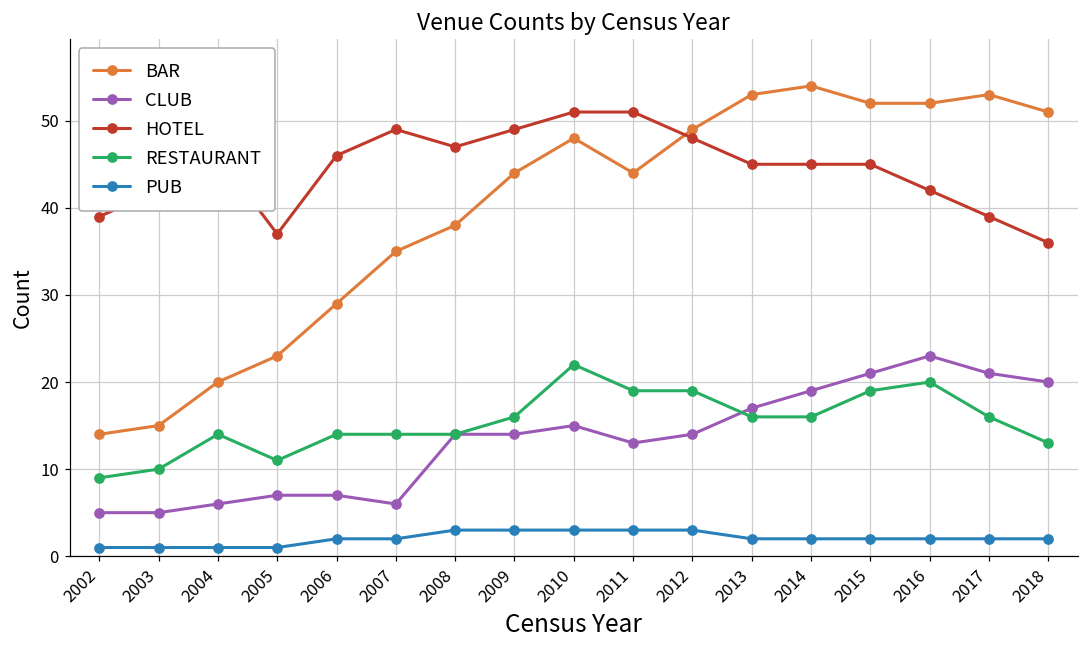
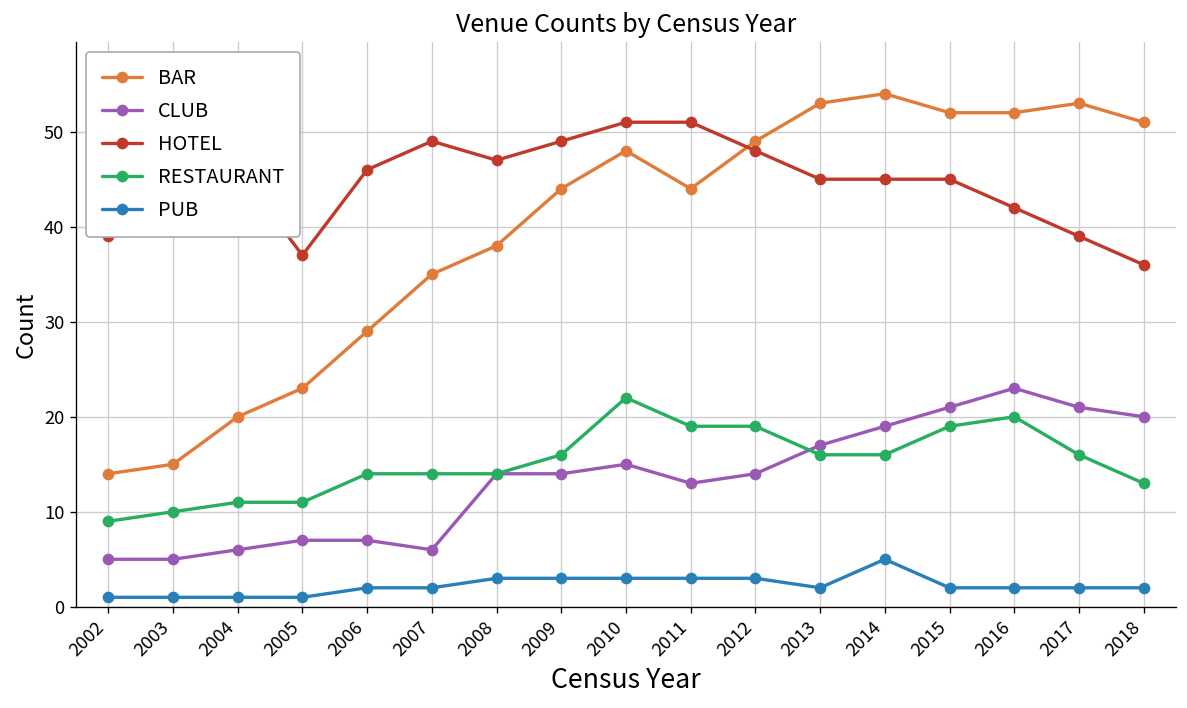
  {
    "BAR": {
      "2002": 14,
      "2003": 15,
      "2004": 20,
      "2005": 23,
      "2006": 29,
      "2007": 35,
      "2008": 38,
      "2009": 44,
      "2010": 48,
      "2011": 44,
      "2012": 49,
      "2013": 53,
      "2014": 54,
      "2015": 52,
      "2016": 52,
      "2017": 53,
      "2018": 51
    },
    "CLUB": {
      "2002": 5,
      "2003": 5,
      "2004": 6,
      "2005": 7,
      "2006": 7,
      "2007": 6,
      "2009": 14,
      "2010": 15,
      "2011": 13,
      "2012": 14,
      "2013": 17,
      "2014": 19,
      "2015": 21,
      "2016": 23,
      "2017": 21,
      "2018": 20
    },
    "HOTEL": {
      "2002": 39,
      "2005": 37,
      "2006": 46,
      "2007": 49,
      "2008": 47,
      "2009": 49,
      "2010": 51,
      "2011": 51,
      "2012": 48,
      "2013": 45,
      "2014": 45,
      "2015": 45,
      "2016": 42,
      "2017": 39,
      "2018": 36
    },
    "RESTAURANT": {
      "2002": 9,
      "2003": 10,
-     "2004": 14,
+     "2004": 11,
      "2005": 11,
      "2006": 14,
      "2007": 14,
      "2009": 16,
      "2010": 22,
      "2011": 19,
      "2012": 19,
      "2013": 16,
      "2014": 16,
      "2015": 19,
      "2016": 20,
      "2017": 16,
      "2018": 13
    },
    "PUB": {
      "2002": 1,
      "2003": 1,
      "2004": 1,
      "2005": 1,
      "2006": 2,
      "2007": 2,
      "2008": 3,
      "2009": 3,
      "2010": 3,
      "2011": 3,
      "2012": 3,
      "2013": 2,
-     "2014": 2,
+     "2014": 5,
      "2015": 2,
      "2016": 2,
      "2017": 2,
      "2018": 2
    }
  }
